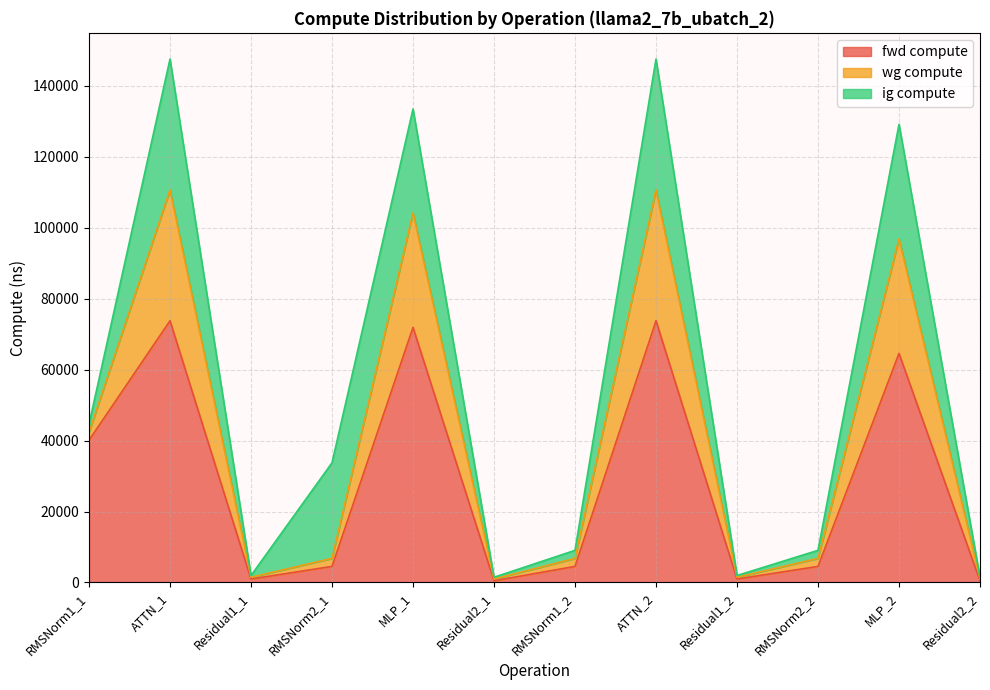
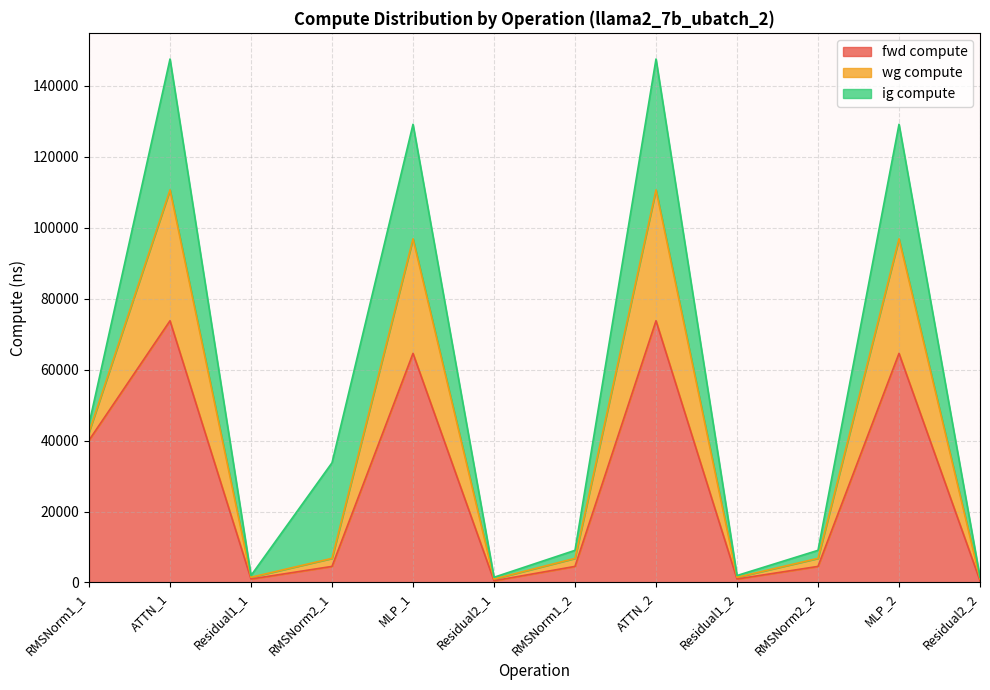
  {
    "fwd compute": {
      "RMSNorm1_1": 40000,
      "ATTN_1": 74000,
      "RMSNorm2_1": 5000,
-     "MLP_1": 72000,
+     "MLP_1": 65000,
      "RMSNorm1_2": 5000,
      "ATTN_2": 74000,
      "RMSNorm2_2": 5000,
      "MLP_2": 65000
    },
    "wg compute": {
      "RMSNorm1_1": 2000,
      "ATTN_1": 37000,
      "RMSNorm2_1": 2000,
      "MLP_1": 32000,
      "RMSNorm1_2": 2000,
      "ATTN_2": 37000,
      "RMSNorm2_2": 2000,
      "MLP_2": 32000
    },
    "ig compute": {
      "RMSNorm1_1": 2000,
      "ATTN_1": 37000,
      "RMSNorm2_1": 27000,
-     "MLP_1": 29000,
+     "MLP_1": 32000,
      "RMSNorm1_2": 2000,
      "ATTN_2": 37000,
      "RMSNorm2_2": 2000,
      "MLP_2": 32000
    }
  }
